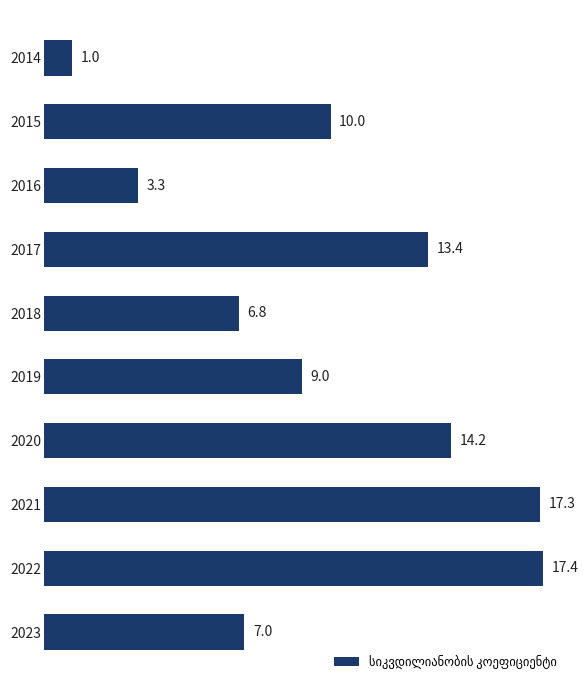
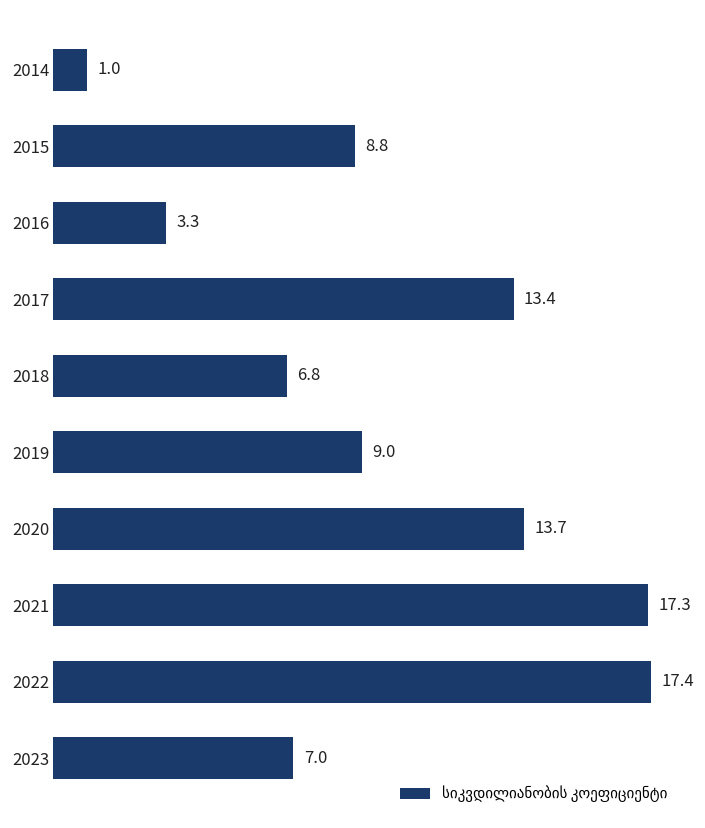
  {
    "2014": 1.0,
-   "2015": 10.0,
+   "2015": 8.8,
    "2016": 3.3,
    "2017": 13.4,
    "2018": 6.8,
    "2019": 9.0,
-   "2020": 14.2,
+   "2020": 13.7,
    "2021": 17.3,
    "2022": 17.4,
    "2023": 7.0
  }
